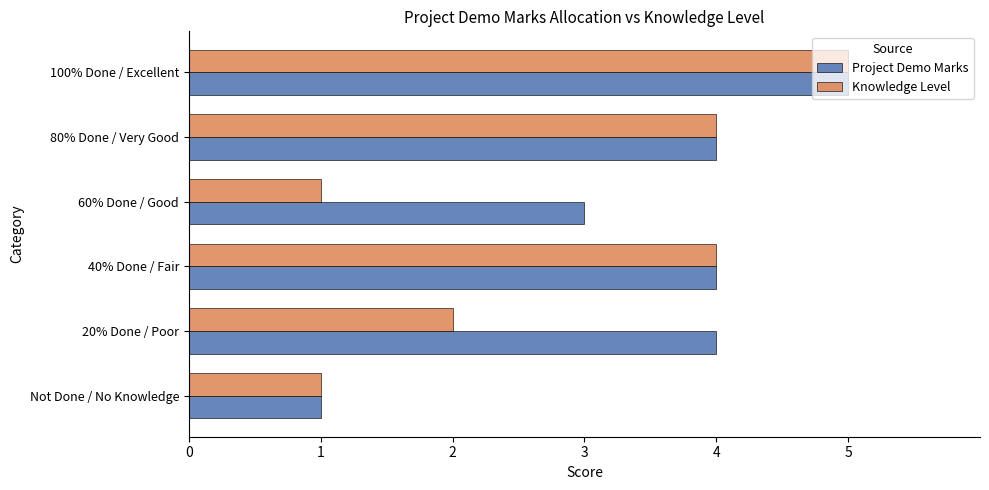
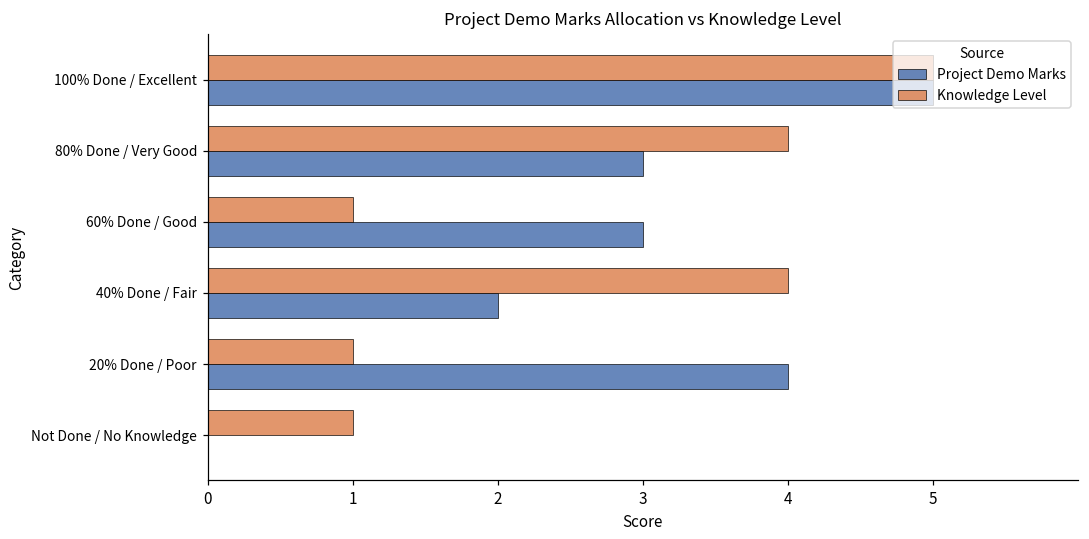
  {
    "Project Demo Marks": {
-     "80% Done / Very Good": 4,
+     "80% Done / Very Good": 3,
      "60% Done / Good": 3,
-     "40% Done / Fair": 4,
+     "40% Done / Fair": 2,
      "20% Done / Poor": 4,
-     "Not Done / No Knowledge": 1
+     "Not Done / No Knowledge": 0
    },
    "Knowledge Level": {
      "80% Done / Very Good": 4,
      "60% Done / Good": 1,
      "40% Done / Fair": 4,
-     "20% Done / Poor": 2,
+     "20% Done / Poor": 1,
      "Not Done / No Knowledge": 1
    }
  }
